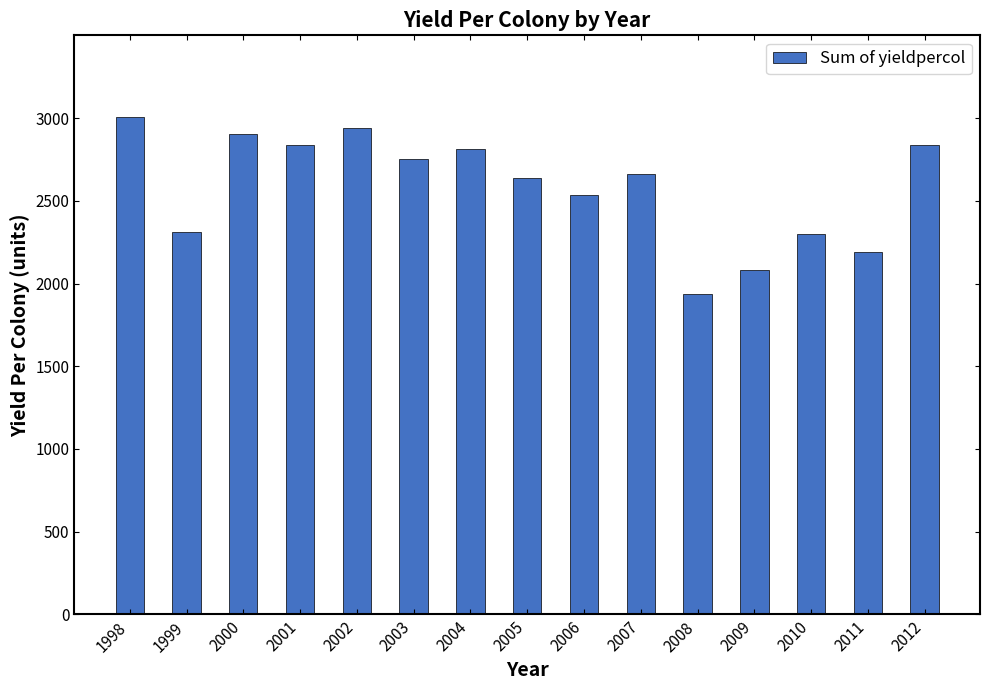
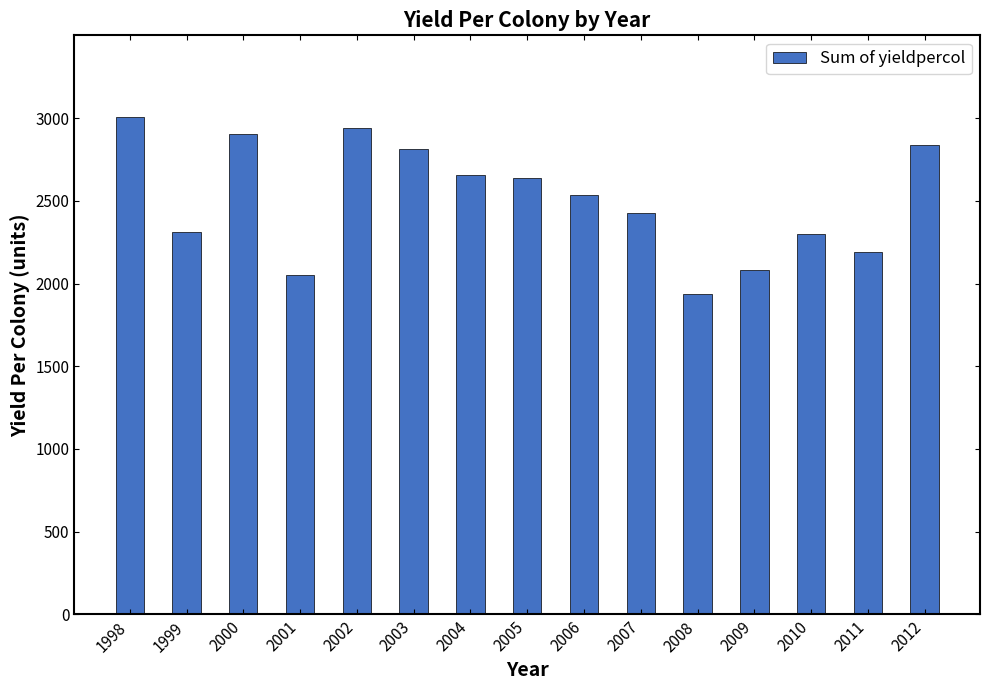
  {
    "1998": 3010,
    "1999": 2310,
    "2000": 2910,
-   "2001": 2840,
+   "2001": 2050,
    "2002": 2940,
-   "2003": 2750,
-   "2004": 2810,
+   "2003": 2820,
+   "2004": 2660,
    "2005": 2640,
    "2006": 2540,
-   "2007": 2660,
+   "2007": 2430,
    "2008": 1930,
    "2009": 2080,
    "2010": 2300,
    "2011": 2190,
    "2012": 2840
  }
